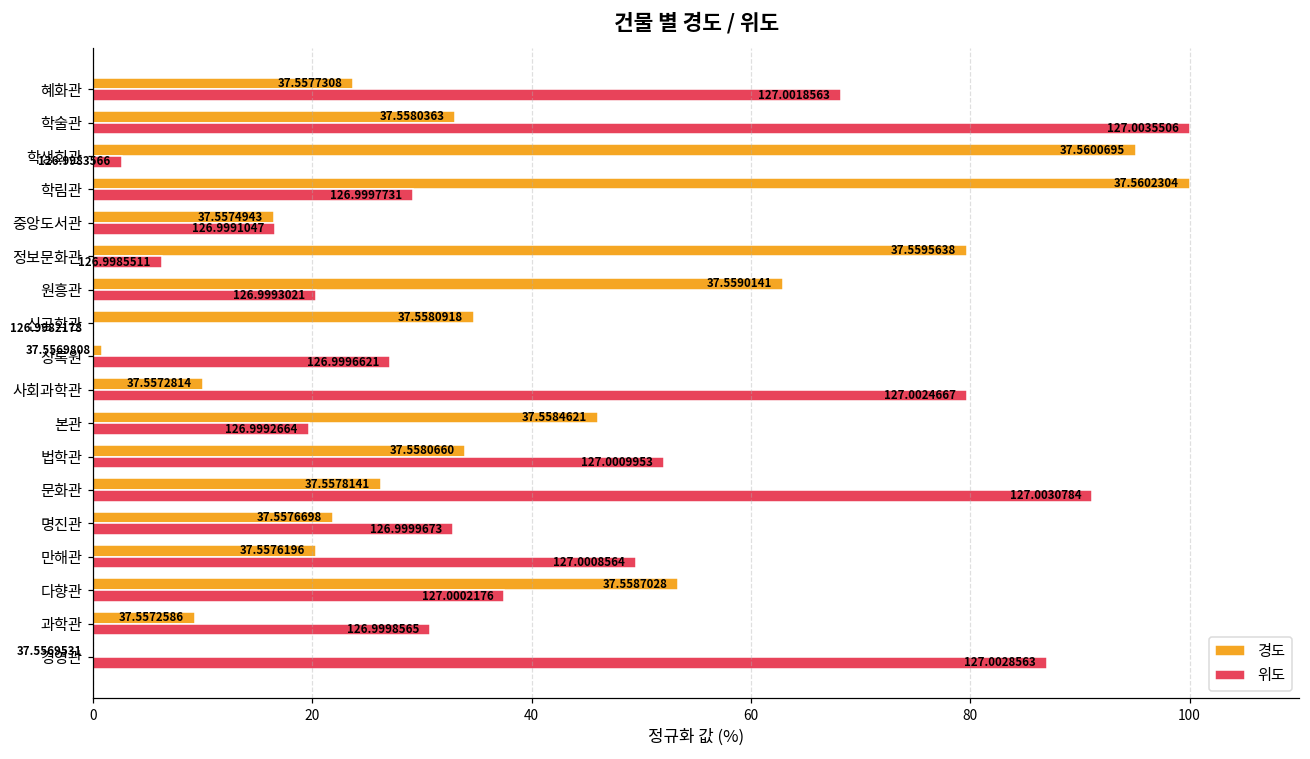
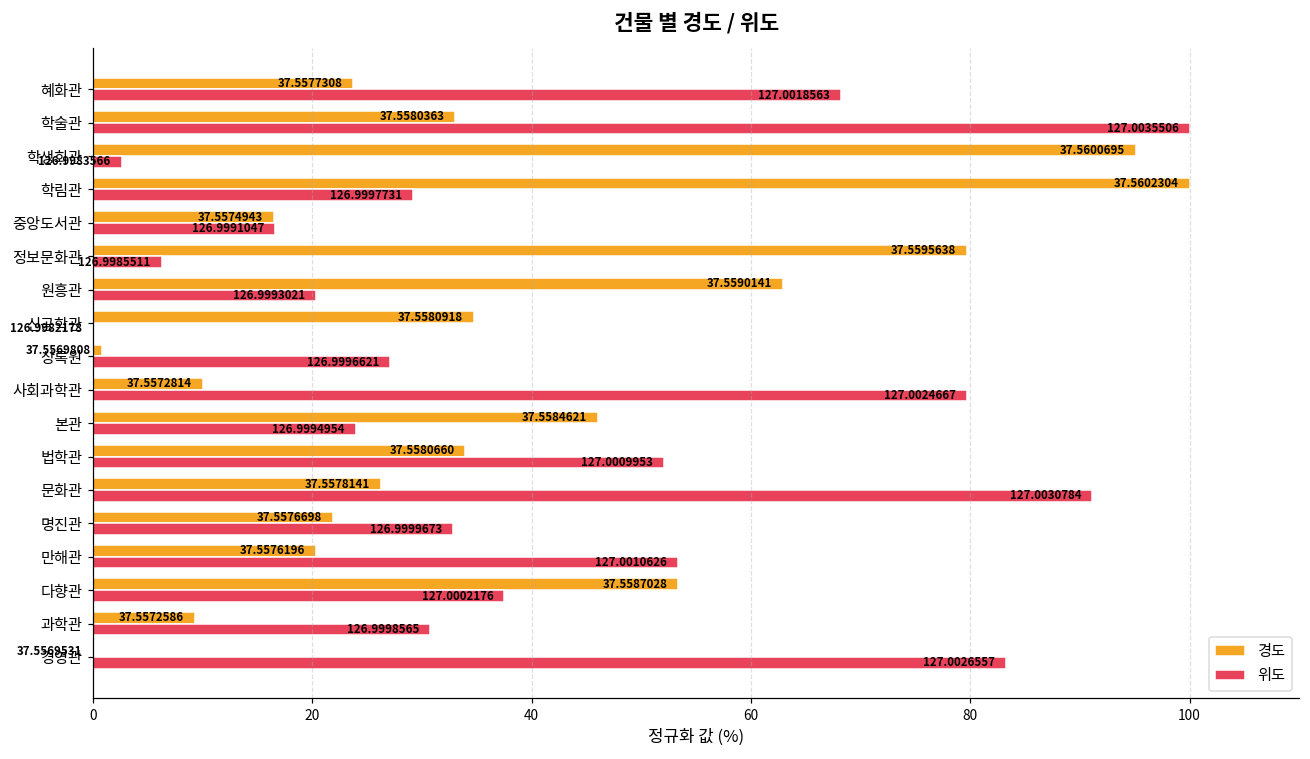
  {
    "위도": {
-     "본관": 126.9992664,
-     "만해관": 127.0008564,
-     "경영관": 127.0028563
+     "본관": 126.9994954,
+     "만해관": 127.0010626,
+     "경영관": 127.0026557
    }
  }
